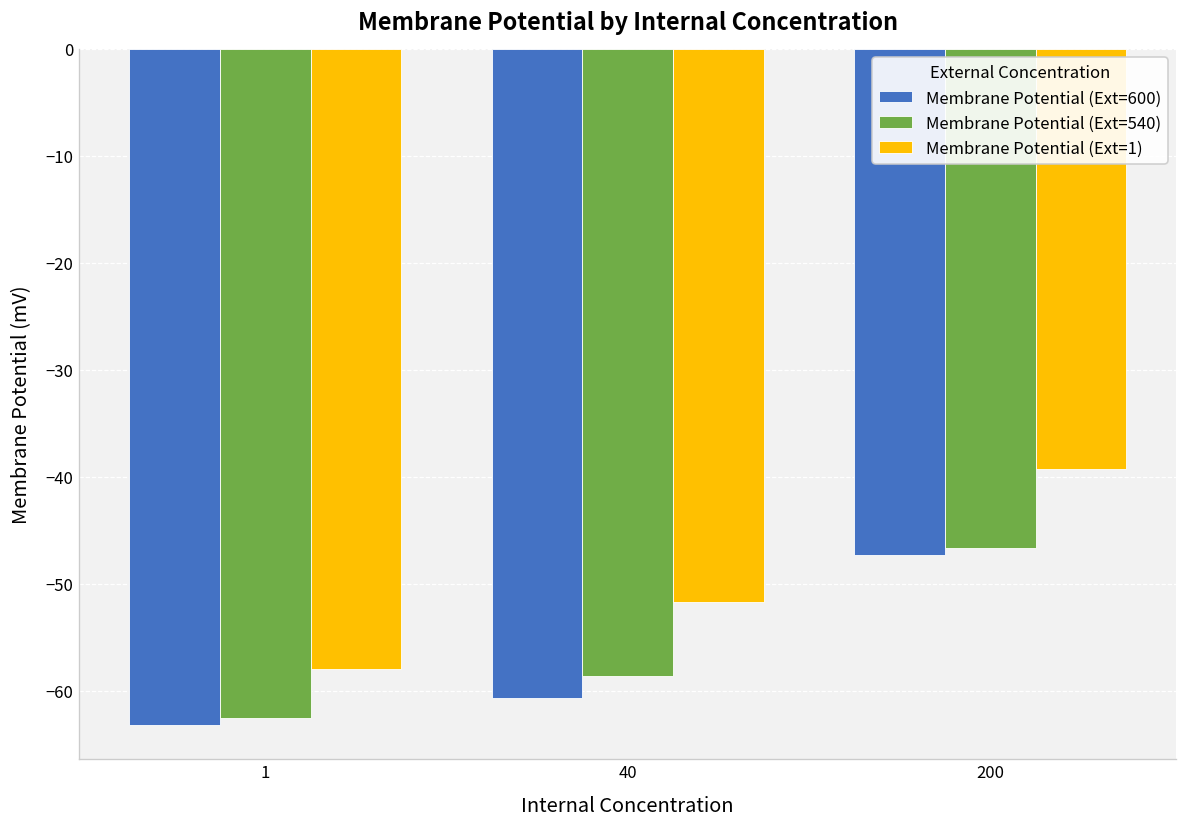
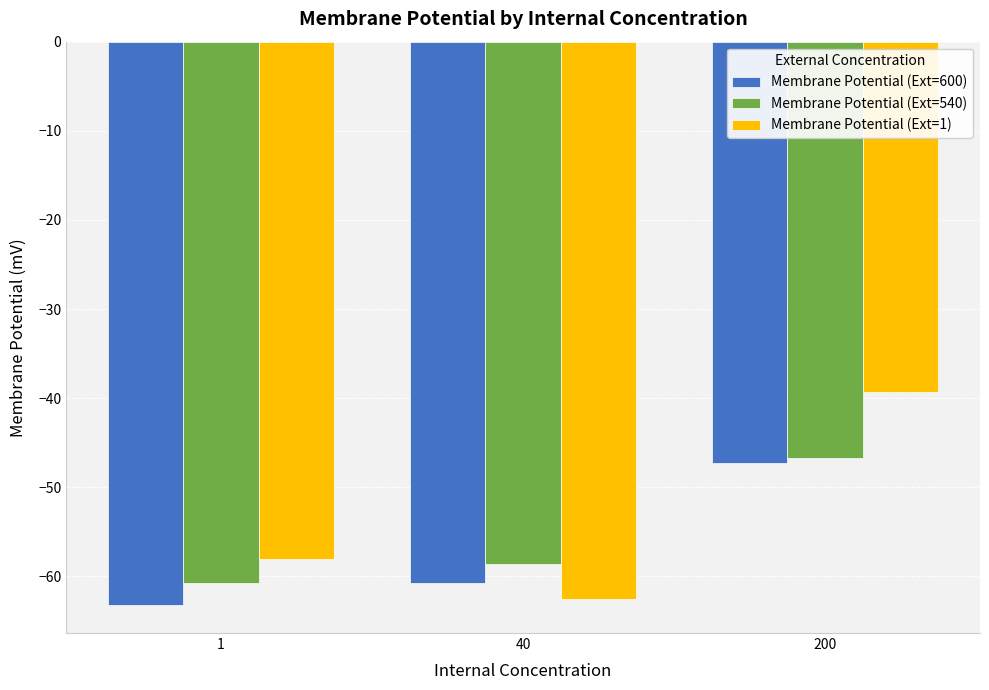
  {
    "Membrane Potential (Ext=600)": {
      "1": -63,
      "40": -61,
      "200": -47
    },
    "Membrane Potential (Ext=540)": {
-     "1": -63,
+     "1": -61,
      "40": -59,
      "200": -47
    },
    "Membrane Potential (Ext=1)": {
      "1": -58,
-     "40": -52,
+     "40": -63,
      "200": -39
    }
  }
